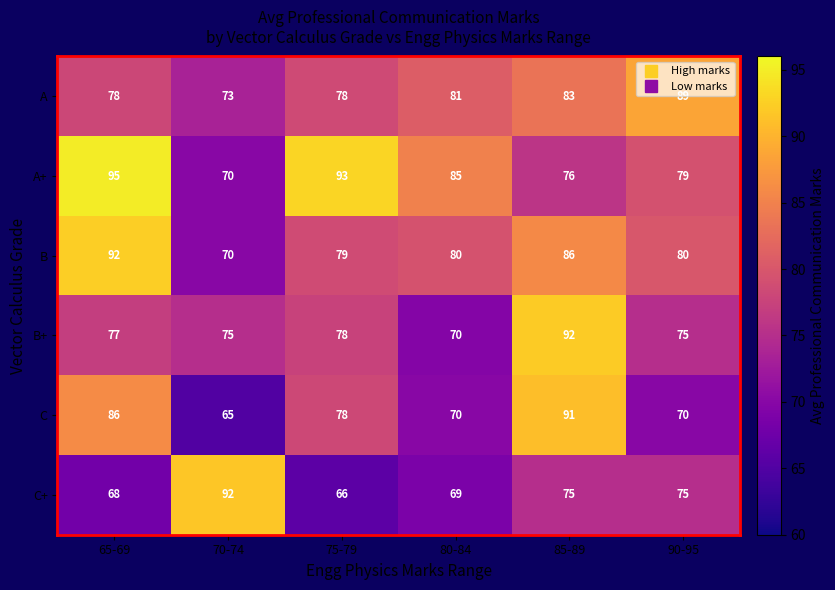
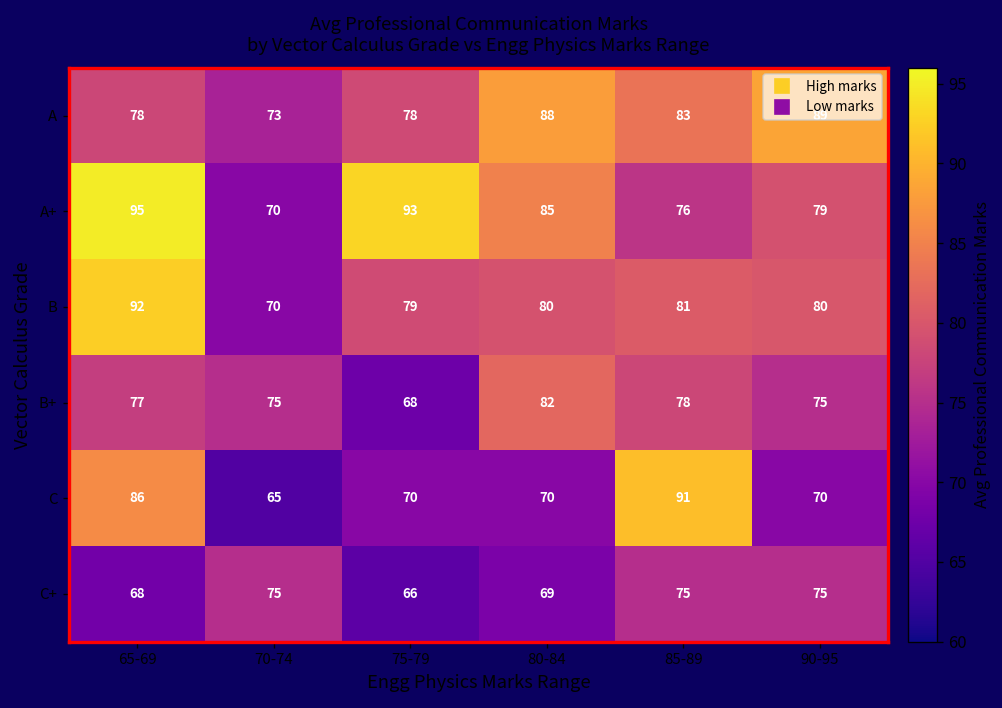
  {
    "A": {
      "65-69": 78,
      "70-74": 73,
      "75-79": 78,
-     "80-84": 81,
+     "80-84": 88,
      "85-89": 83
    },
    "A+": {
      "65-69": 95,
      "70-74": 70,
      "75-79": 93,
      "80-84": 85,
      "85-89": 76,
      "90-95": 79
    },
    "B": {
      "65-69": 92,
      "70-74": 70,
      "75-79": 79,
      "80-84": 80,
-     "85-89": 86,
+     "85-89": 81,
      "90-95": 80
    },
    "B+": {
      "65-69": 77,
      "70-74": 75,
-     "75-79": 78,
-     "80-84": 70,
-     "85-89": 92,
+     "75-79": 68,
+     "80-84": 82,
+     "85-89": 78,
      "90-95": 75
    },
    "C": {
      "65-69": 86,
      "70-74": 65,
-     "75-79": 78,
+     "75-79": 70,
      "80-84": 70,
      "85-89": 91,
      "90-95": 70
    },
    "C+": {
      "65-69": 68,
-     "70-74": 92,
+     "70-74": 75,
      "75-79": 66,
      "80-84": 69,
      "85-89": 75,
      "90-95": 75
    }
  }
